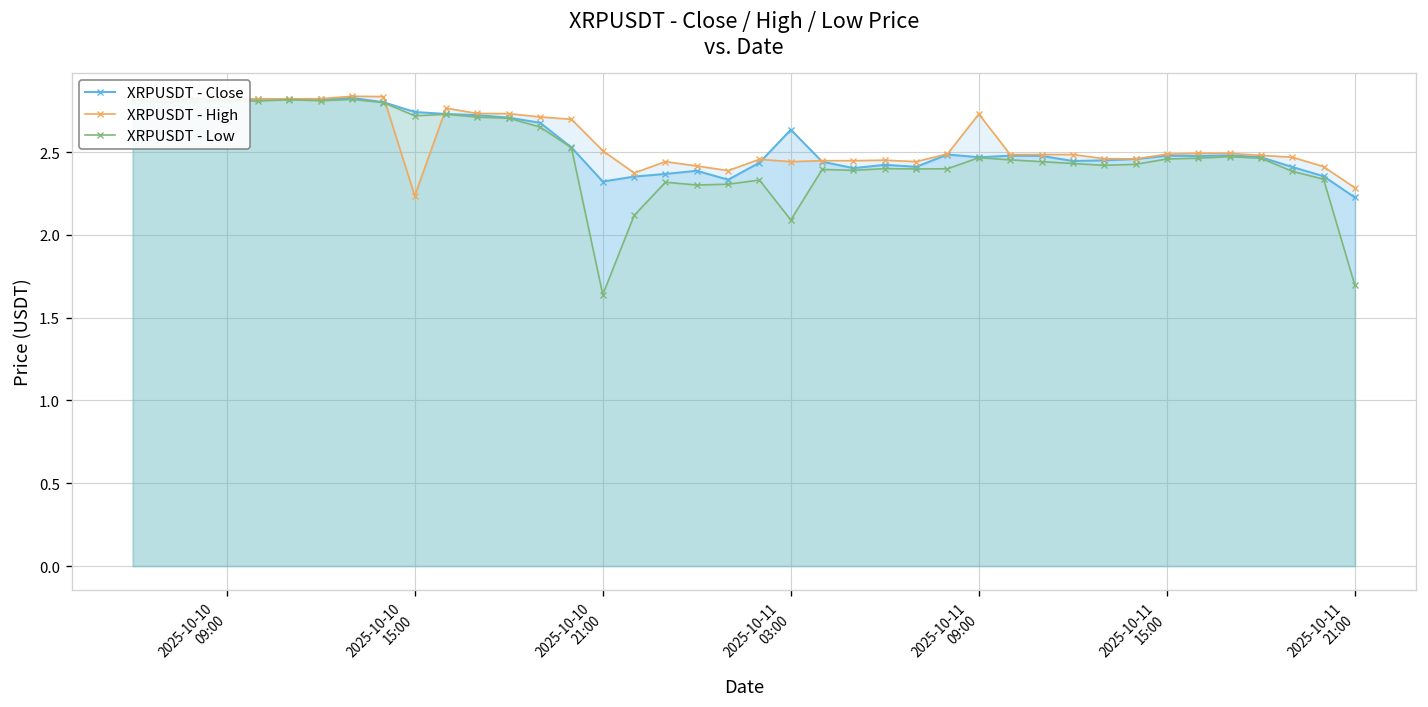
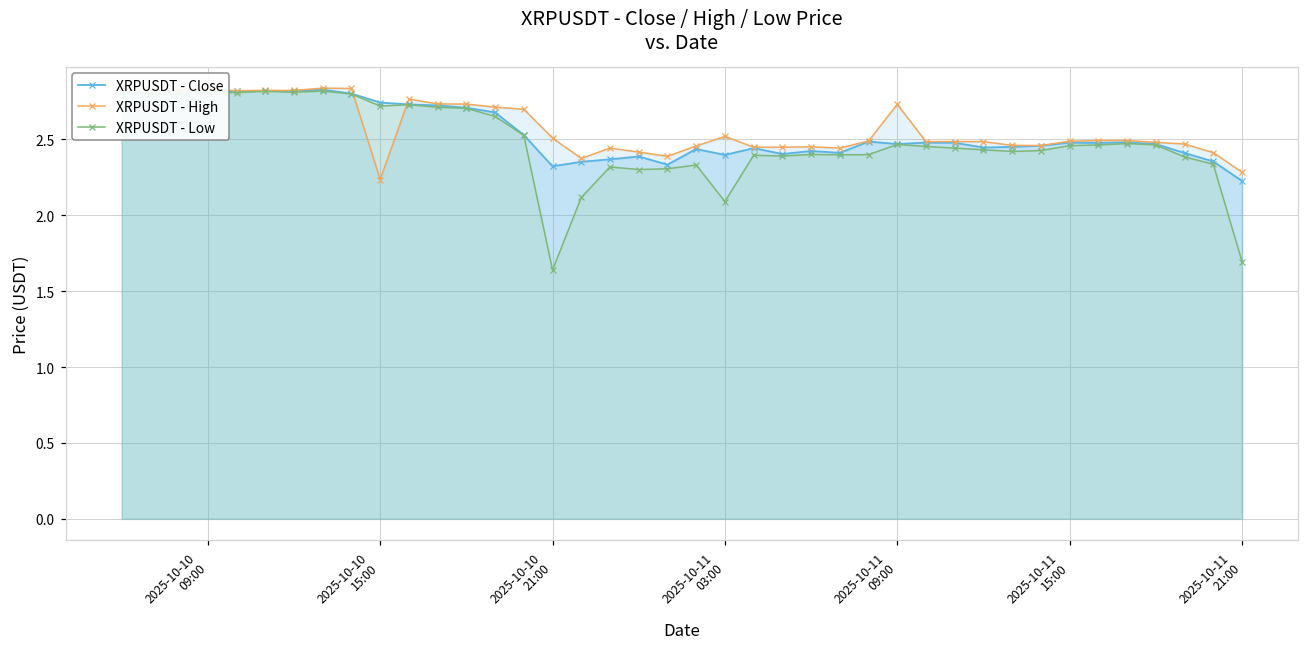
  {
    "XRPUSDT - Close": {
      "2025-10-10 15:00": 2.74,
      "2025-10-10 21:00": 2.32,
-     "2025-10-11 03:00": 2.64,
+     "2025-10-11 03:00": 2.40,
      "2025-10-11 21:00": 2.23
    },
    "XRPUSDT - High": {
      "2025-10-10 15:00": 2.24,
      "2025-10-10 21:00": 2.51,
-     "2025-10-11 03:00": 2.44,
+     "2025-10-11 03:00": 2.52,
      "2025-10-11 09:00": 2.73,
      "2025-10-11 21:00": 2.28
    },
    "XRPUSDT - Low": {
      "2025-10-10 15:00": 2.72,
      "2025-10-10 21:00": 1.64,
      "2025-10-11 03:00": 2.09,
      "2025-10-11 15:00": 2.46,
      "2025-10-11 21:00": 1.70
    }
  }
